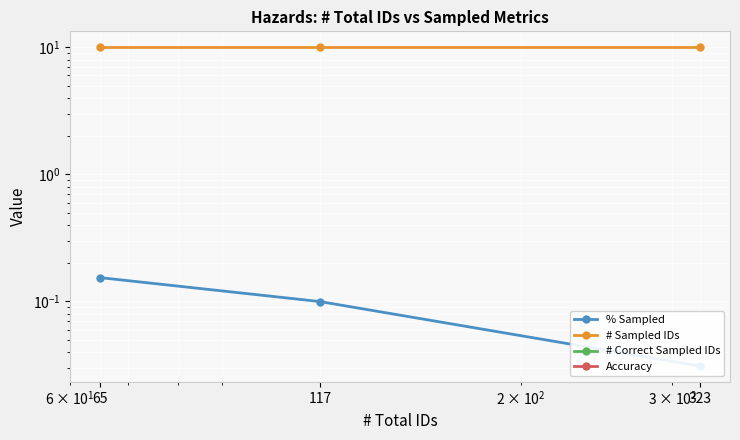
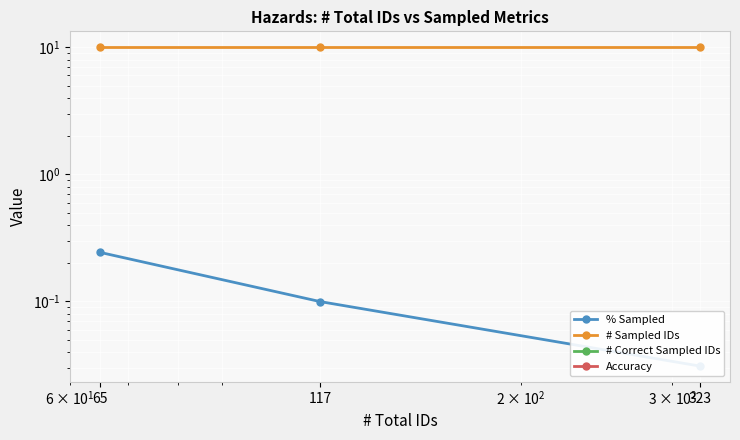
  {
    "% Sampled": {
-     "65": 0.15,
+     "65": 0.24,
      "117": 0.10
    },
    "# Sampled IDs": {
      "65": 10,
      "117": 10,
      "323": 10
    }
  }
